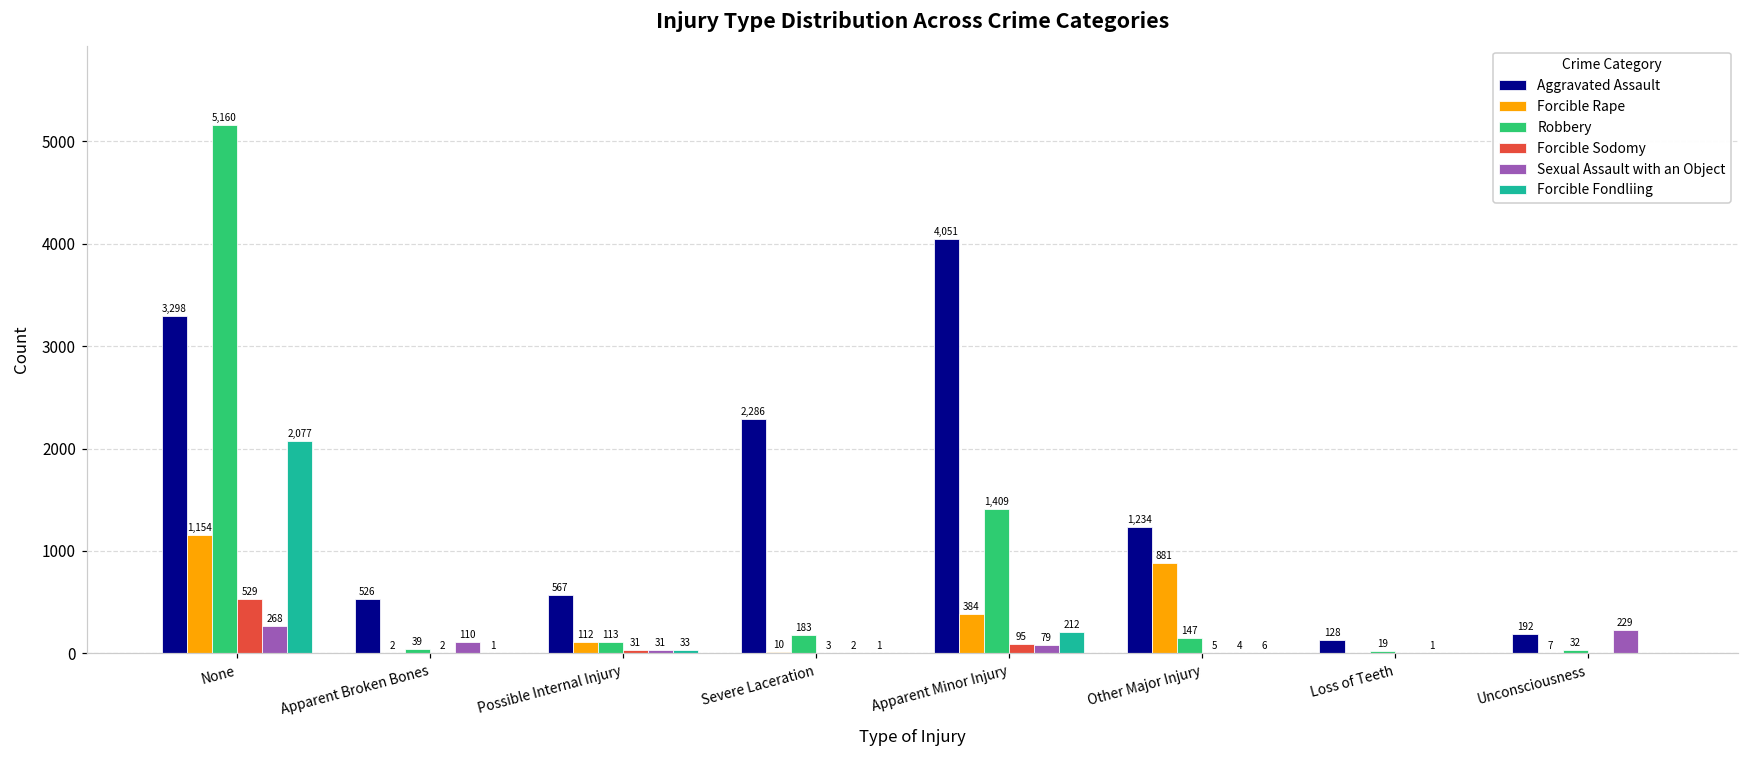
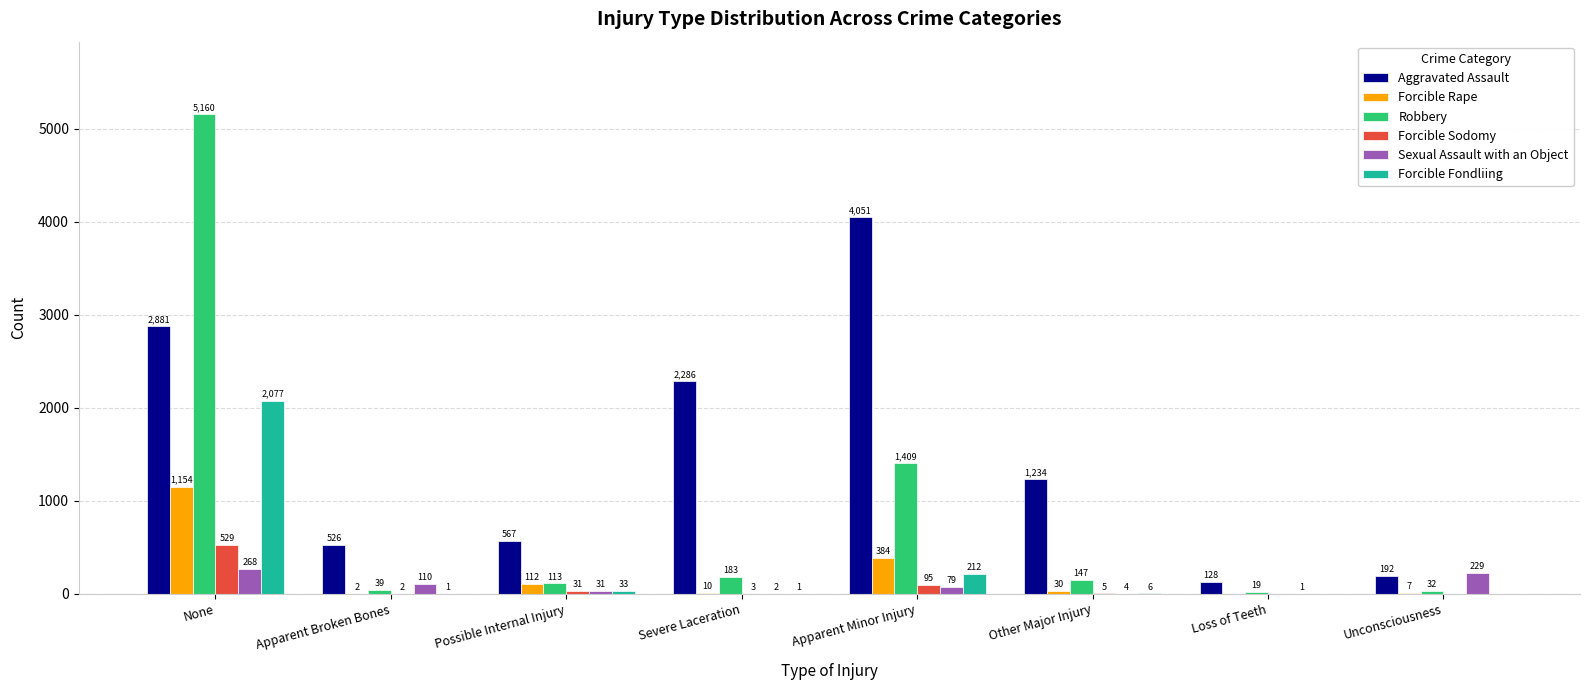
  {
    "Aggravated Assault": {
-     "None": "3,298",
+     "None": "2,881",
      "Apparent Broken Bones": "526",
      "Possible Internal Injury": "567",
      "Severe Laceration": "2,286",
      "Apparent Minor Injury": "4,051",
      "Other Major Injury": "1,234",
      "Loss of Teeth": "128",
      "Unconsciousness": "192"
    },
    "Forcible Rape": {
      "None": "1,154",
      "Apparent Broken Bones": "2",
      "Possible Internal Injury": "112",
      "Severe Laceration": "10",
      "Apparent Minor Injury": "384",
-     "Other Major Injury": "881",
+     "Other Major Injury": "30",
      "Unconsciousness": "7"
    },
    "Forcible Sodomy": {
      "None": "529",
      "Apparent Broken Bones": "2",
      "Possible Internal Injury": "31",
      "Severe Laceration": "3",
      "Apparent Minor Injury": "95",
      "Other Major Injury": "5"
    },
    "Sexual Assault with an Object": {
      "None": "268",
      "Apparent Broken Bones": "110",
      "Possible Internal Injury": "31",
      "Severe Laceration": "2",
      "Apparent Minor Injury": "79",
      "Other Major Injury": "4",
      "Loss of Teeth": "1"
    }
  }
